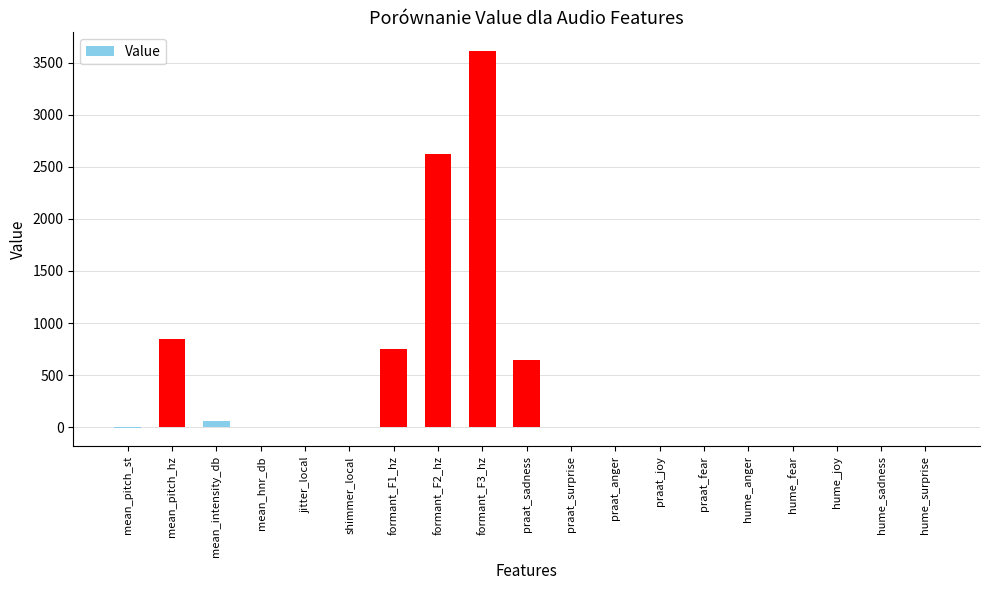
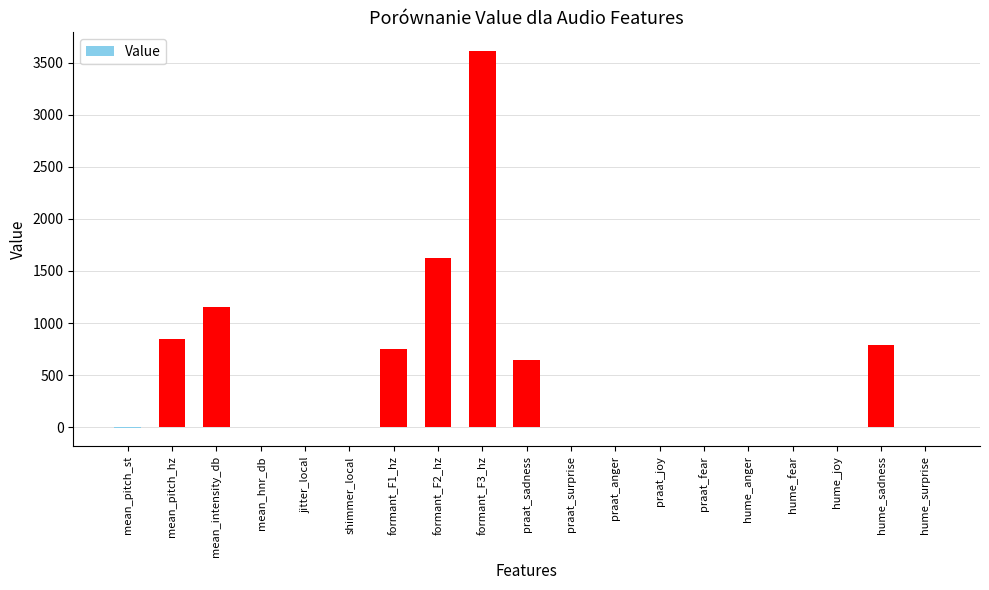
  {
    "mean_pitch_hz": 850,
-   "mean_intensity_db": 60,
+   "mean_intensity_db": 1150,
    "formant_F1_hz": 750,
-   "formant_F2_hz": 2620,
+   "formant_F2_hz": 1620,
    "formant_F3_hz": 3610,
    "praat_sadness": 640,
-   "hume_sadness": 0
+   "hume_sadness": 790
  }
